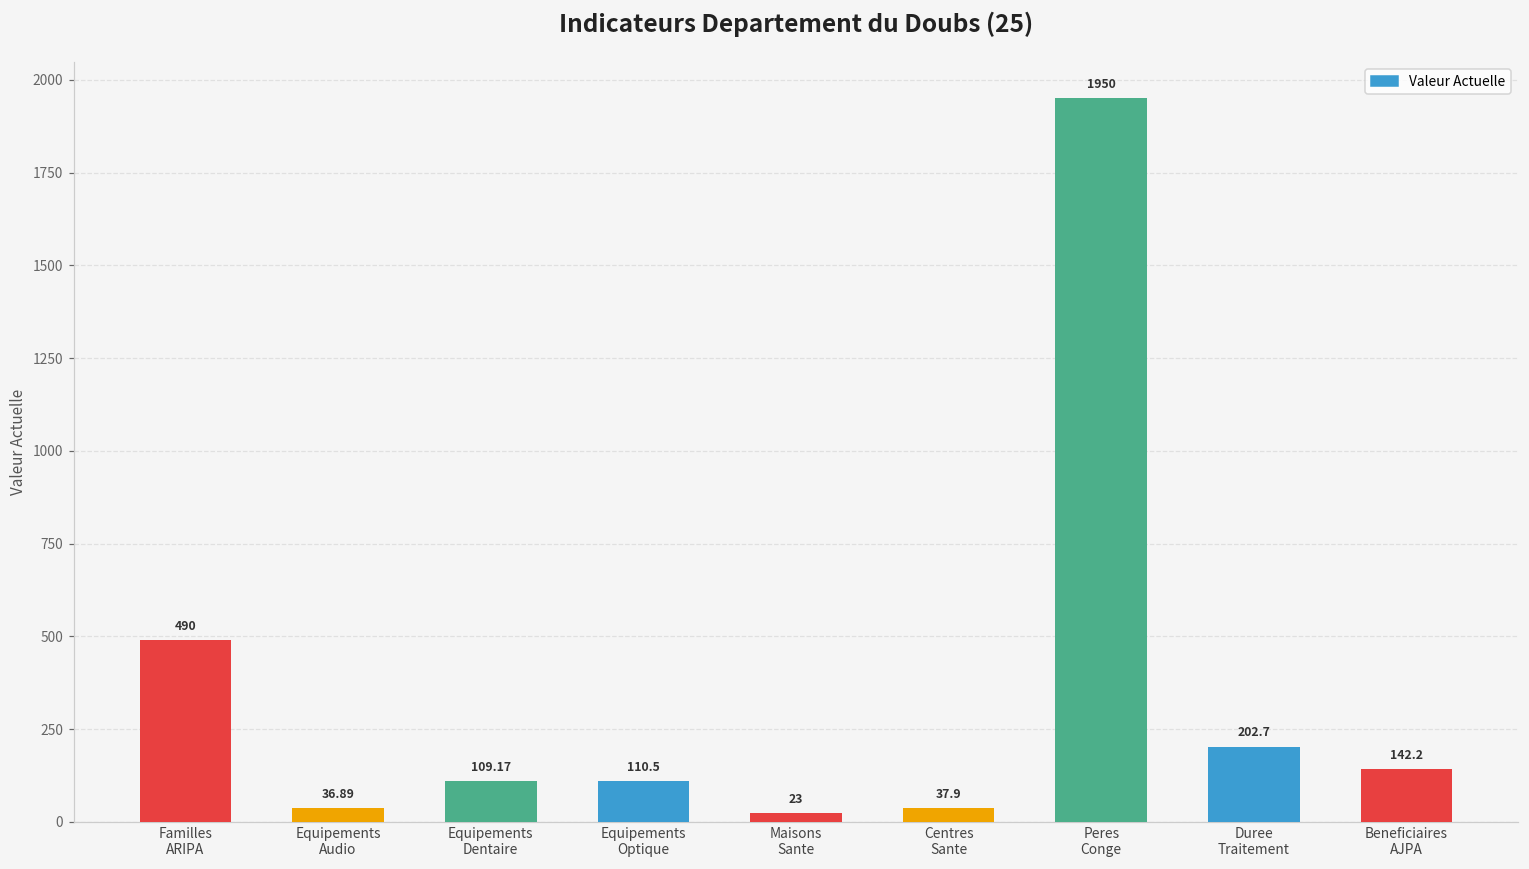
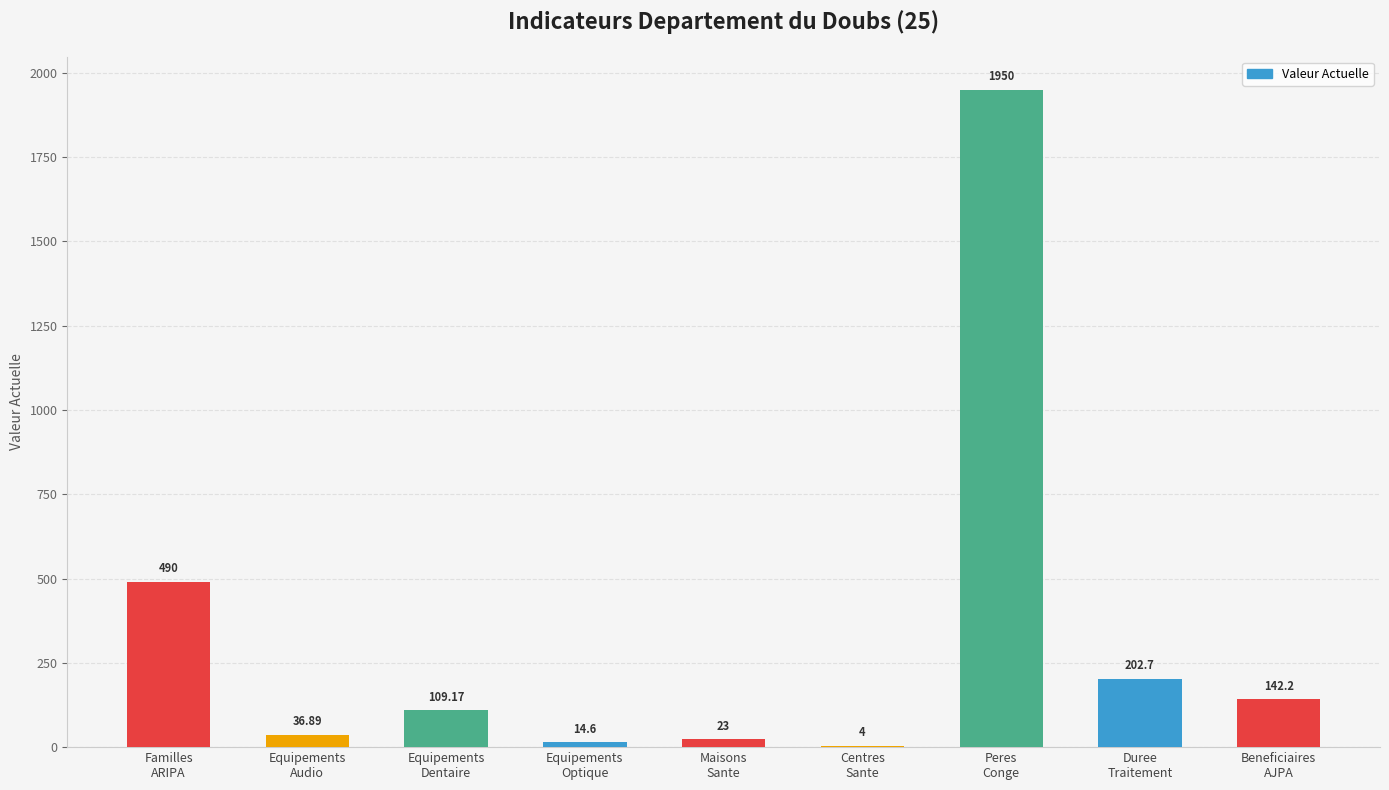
  {
    "Familles ARIPA": 490,
    "Equipements Audio": 36.89,
    "Equipements Dentaire": 109.17,
-   "Equipements Optique": 110.5,
+   "Equipements Optique": 14.6,
    "Maisons Sante": 23,
-   "Centres Sante": 37.9,
+   "Centres Sante": 4,
    "Peres Conge": 1950,
    "Duree Traitement": 202.7,
    "Beneficiaires AJPA": 142.2
  }
